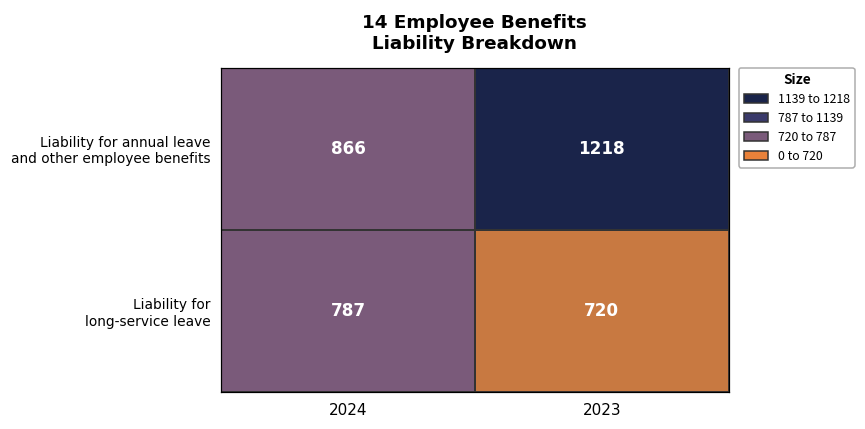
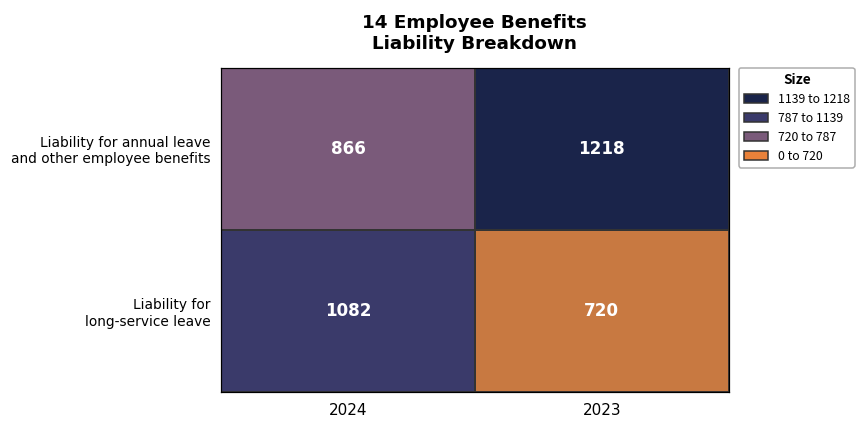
  {
    "Liability for annual leave and other employee benefits": {
      "2024": 866,
      "2023": 1218
    },
    "Liability for long-service leave": {
-     "2024": 787,
+     "2024": 1082,
      "2023": 720
    }
  }
